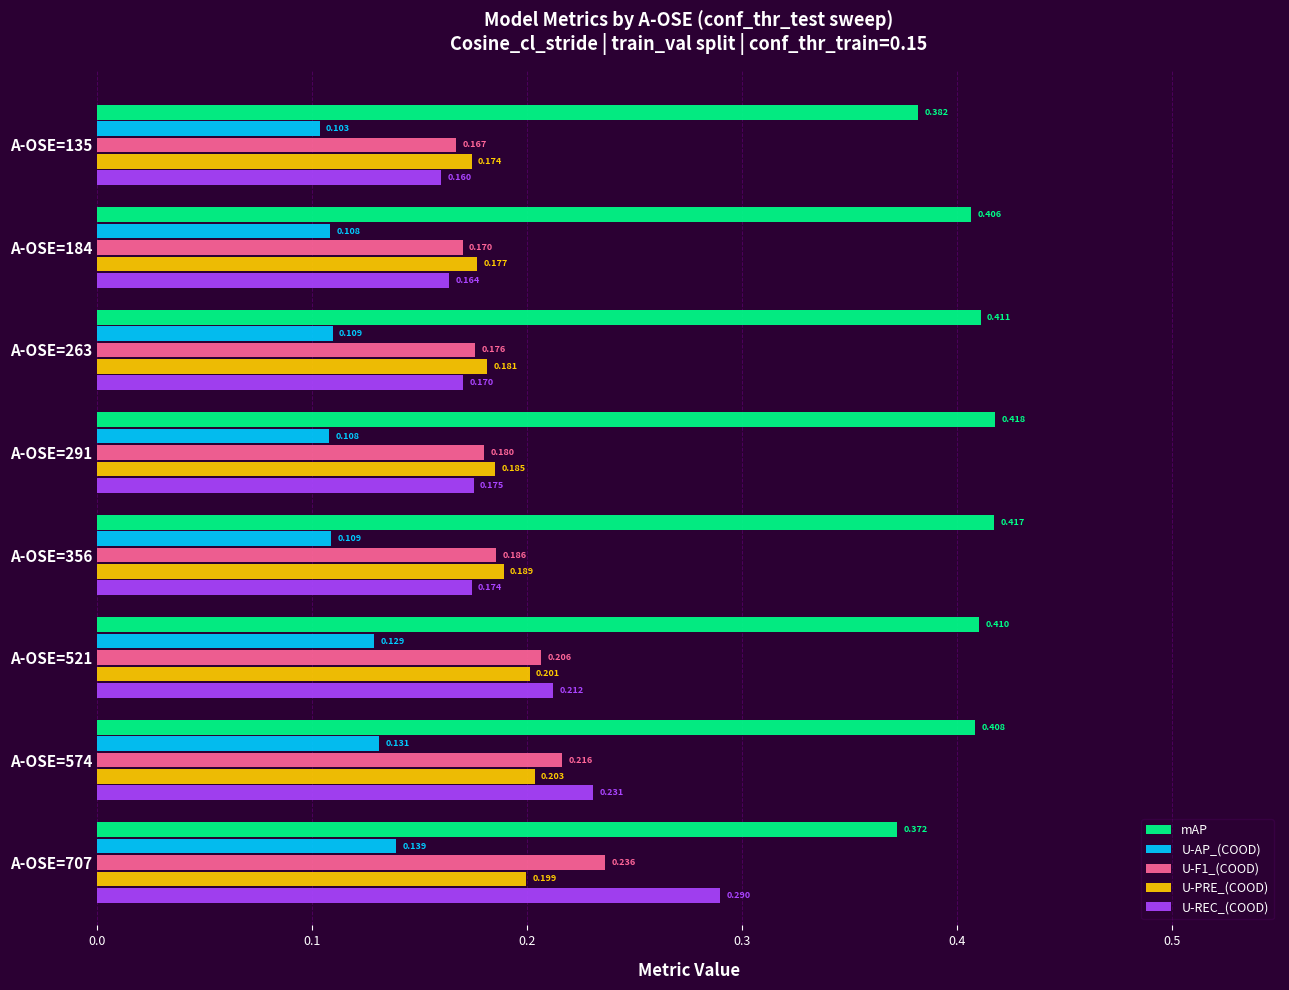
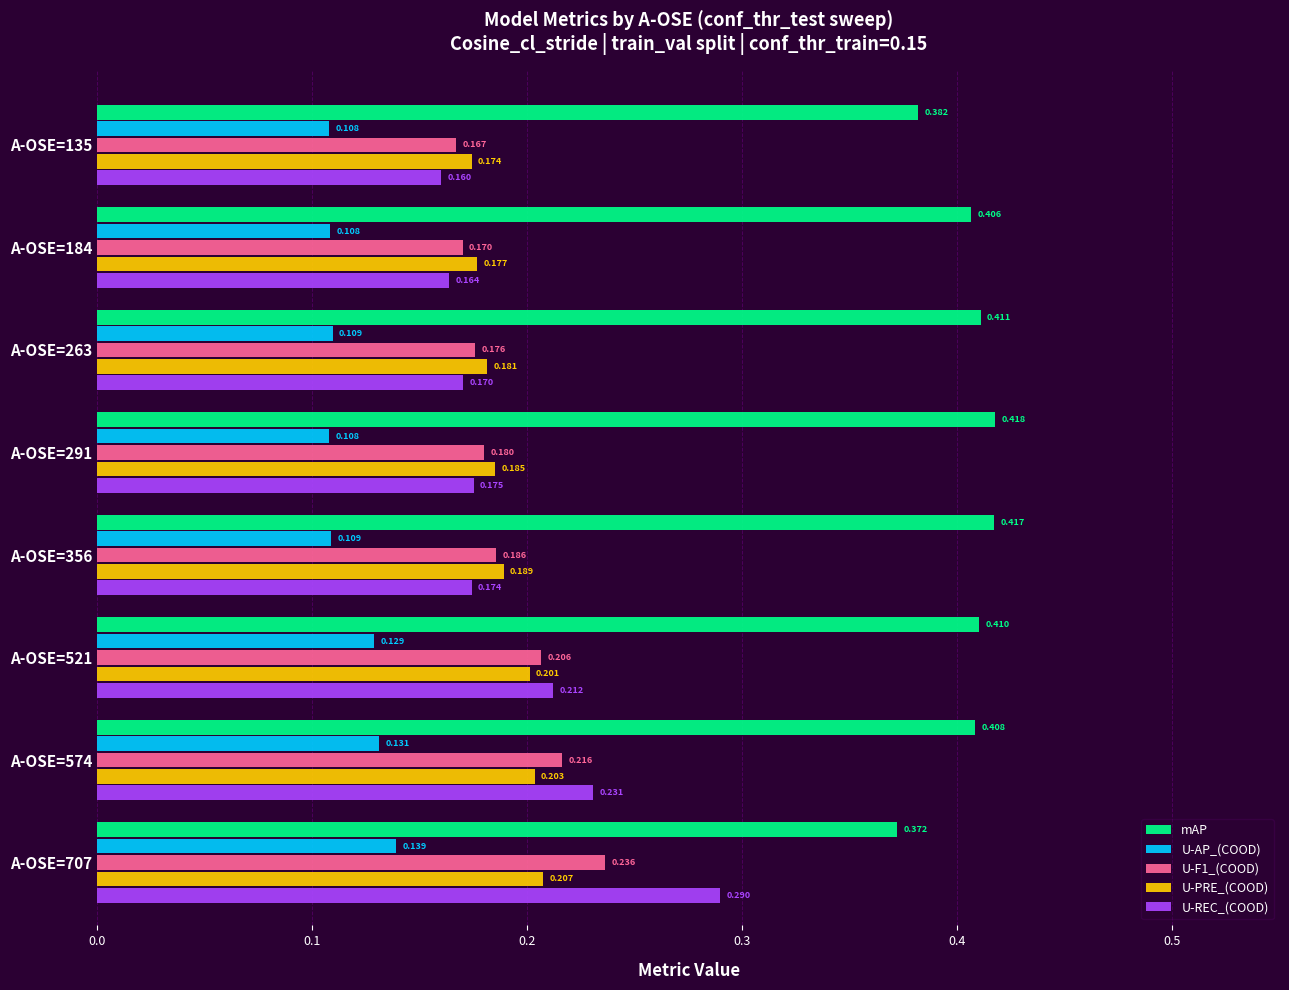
  {
    "mAP": {
      "A-OSE=135": 0.382,
      "A-OSE=184": 0.406,
      "A-OSE=263": 0.411,
      "A-OSE=291": 0.418,
      "A-OSE=356": 0.417,
      "A-OSE=521": 0.410,
      "A-OSE=574": 0.408,
      "A-OSE=707": 0.372
    },
    "U-AP_(COOD)": {
-     "A-OSE=135": 0.103,
+     "A-OSE=135": 0.108,
      "A-OSE=184": 0.108,
      "A-OSE=263": 0.109,
      "A-OSE=291": 0.108,
      "A-OSE=356": 0.109,
      "A-OSE=521": 0.129,
      "A-OSE=574": 0.131,
      "A-OSE=707": 0.139
    },
    "U-F1_(COOD)": {
      "A-OSE=135": 0.167,
      "A-OSE=184": 0.170,
      "A-OSE=263": 0.176,
      "A-OSE=291": 0.180,
      "A-OSE=356": 0.186,
      "A-OSE=521": 0.206,
      "A-OSE=574": 0.216,
      "A-OSE=707": 0.236
    },
    "U-PRE_(COOD)": {
      "A-OSE=135": 0.174,
      "A-OSE=184": 0.177,
      "A-OSE=263": 0.181,
      "A-OSE=291": 0.185,
      "A-OSE=356": 0.189,
      "A-OSE=521": 0.201,
      "A-OSE=574": 0.203,
-     "A-OSE=707": 0.199
+     "A-OSE=707": 0.207
    },
    "U-REC_(COOD)": {
      "A-OSE=135": 0.160,
      "A-OSE=184": 0.164,
      "A-OSE=263": 0.170,
      "A-OSE=291": 0.175,
      "A-OSE=356": 0.174,
      "A-OSE=521": 0.212,
      "A-OSE=574": 0.231,
      "A-OSE=707": 0.290
    }
  }
